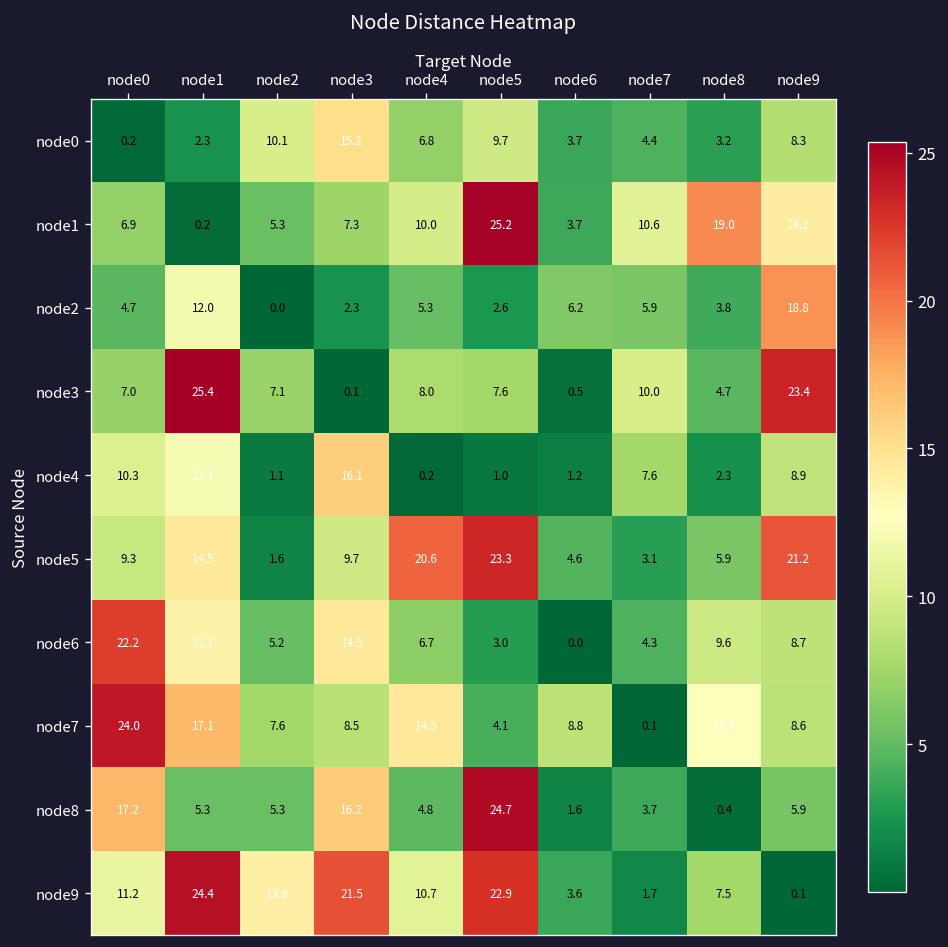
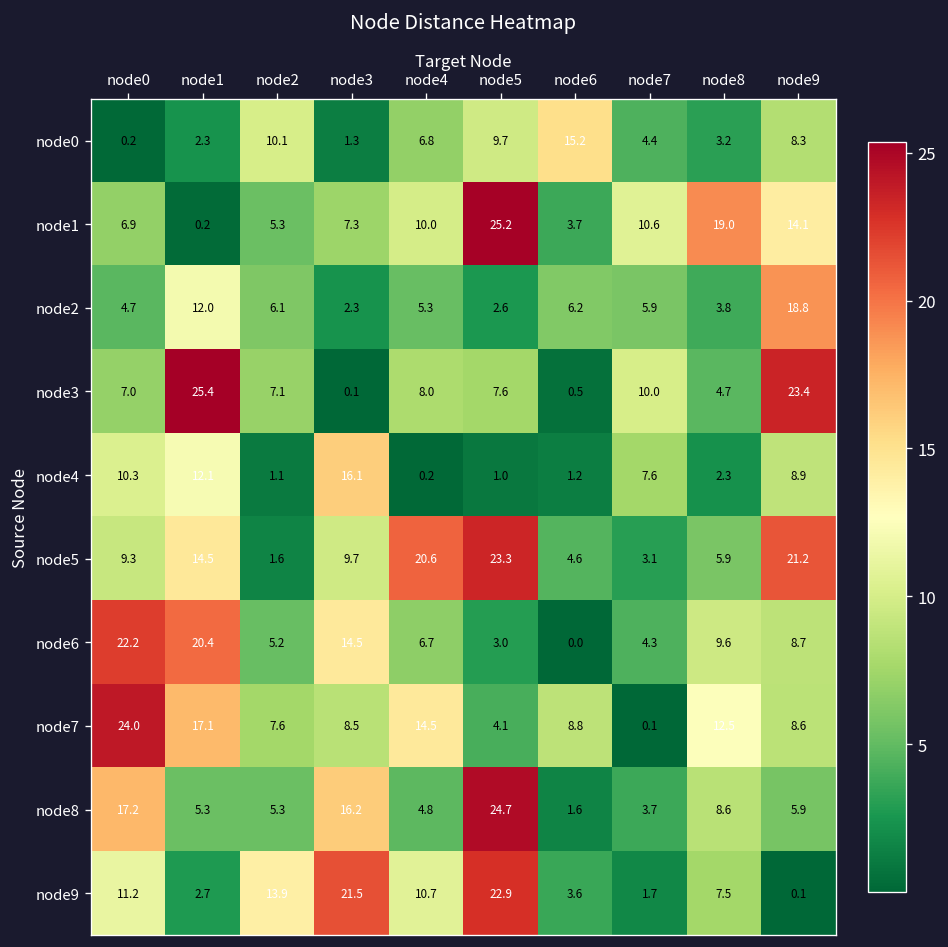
  {
    "node0": {
      "node0": 0.2,
      "node1": 2.3,
      "node2": 10.1,
-     "node3": 15.2,
+     "node3": 1.3,
      "node4": 6.8,
      "node5": 9.7,
-     "node6": 3.7,
+     "node6": 15.2,
      "node7": 4.4,
      "node8": 3.2,
      "node9": 8.3
    },
    "node1": {
      "node0": 6.9,
      "node1": 0.2,
      "node2": 5.3,
      "node3": 7.3,
      "node4": 10.0,
      "node5": 25.2,
      "node6": 3.7,
      "node7": 10.6,
      "node8": 19.0,
      "node9": 14.1
    },
    "node2": {
      "node0": 4.7,
      "node1": 12.0,
-     "node2": 0.0,
+     "node2": 6.1,
      "node3": 2.3,
      "node4": 5.3,
      "node5": 2.6,
      "node6": 6.2,
      "node7": 5.9,
      "node8": 3.8,
      "node9": 18.8
    },
    "node3": {
      "node0": 7.0,
      "node1": 25.4,
      "node2": 7.1,
      "node3": 0.1,
      "node4": 8.0,
      "node5": 7.6,
      "node6": 0.5,
      "node7": 10.0,
      "node8": 4.7,
      "node9": 23.4
    },
    "node4": {
      "node0": 10.3,
      "node1": 12.1,
      "node2": 1.1,
      "node3": 16.1,
      "node4": 0.2,
      "node5": 1.0,
      "node6": 1.2,
      "node7": 7.6,
      "node8": 2.3,
      "node9": 8.9
    },
    "node5": {
      "node0": 9.3,
      "node1": 14.5,
      "node2": 1.6,
      "node3": 9.7,
      "node4": 20.6,
      "node5": 23.3,
      "node6": 4.6,
      "node7": 3.1,
      "node8": 5.9,
      "node9": 21.2
    },
    "node6": {
      "node0": 22.2,
-     "node1": 13.7,
+     "node1": 20.4,
      "node2": 5.2,
      "node3": 14.5,
      "node4": 6.7,
      "node5": 3.0,
      "node6": 0.0,
      "node7": 4.3,
      "node8": 9.6,
      "node9": 8.7
    },
    "node7": {
      "node0": 24.0,
      "node1": 17.1,
      "node2": 7.6,
      "node3": 8.5,
      "node4": 14.5,
      "node5": 4.1,
      "node6": 8.8,
      "node7": 0.1,
      "node8": 12.5,
      "node9": 8.6
    },
    "node8": {
      "node0": 17.2,
      "node1": 5.3,
      "node2": 5.3,
      "node3": 16.2,
      "node4": 4.8,
      "node5": 24.7,
      "node6": 1.6,
      "node7": 3.7,
-     "node8": 0.4,
+     "node8": 8.6,
      "node9": 5.9
    },
    "node9": {
      "node0": 11.2,
-     "node1": 24.4,
+     "node1": 2.7,
      "node2": 13.9,
      "node3": 21.5,
      "node4": 10.7,
      "node5": 22.9,
      "node6": 3.6,
      "node7": 1.7,
      "node8": 7.5,
      "node9": 0.1
    }
  }
